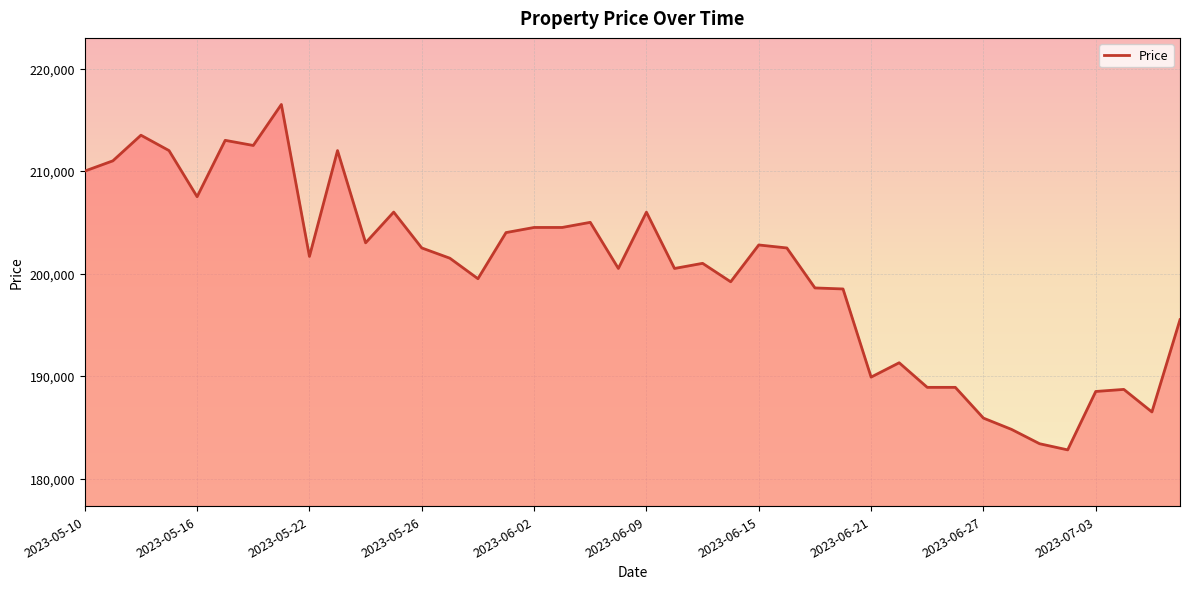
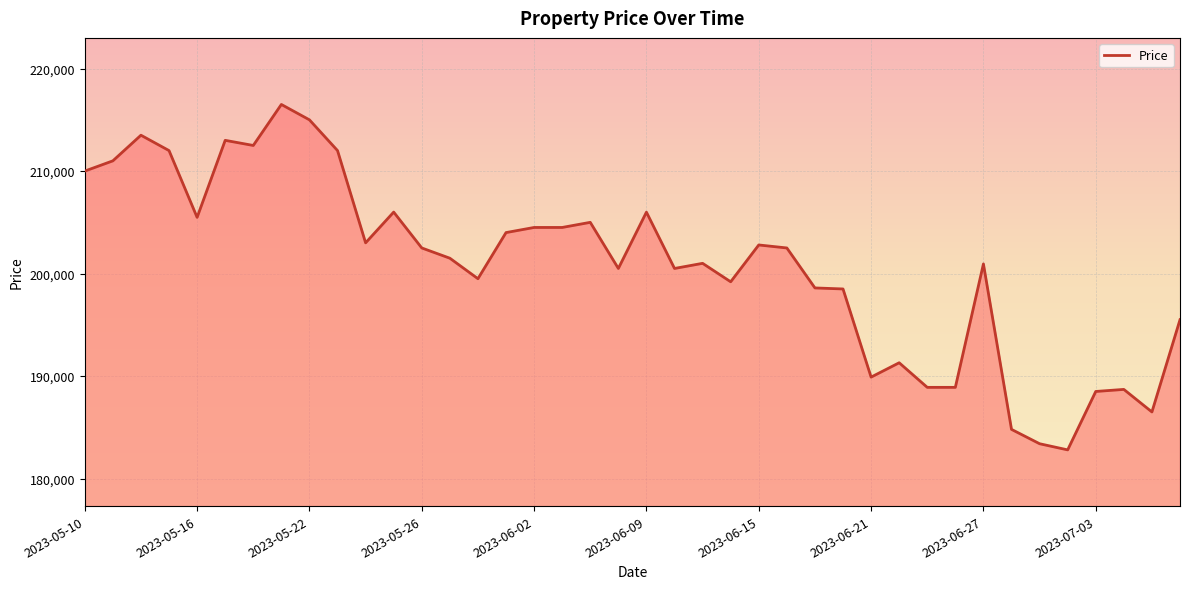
  {
    "2023-05-10": "210,000",
-   "2023-05-16": "207,500",
-   "2023-05-22": "201,700",
+   "2023-05-16": "205,500",
+   "2023-05-22": "215,000",
    "2023-05-26": "202,500",
    "2023-06-02": "204,500",
    "2023-06-09": "206,000",
    "2023-06-15": "202,800",
    "2023-06-21": "189,900",
-   "2023-06-27": "185,900",
+   "2023-06-27": "200,900",
    "2023-07-03": "188,500"
  }
